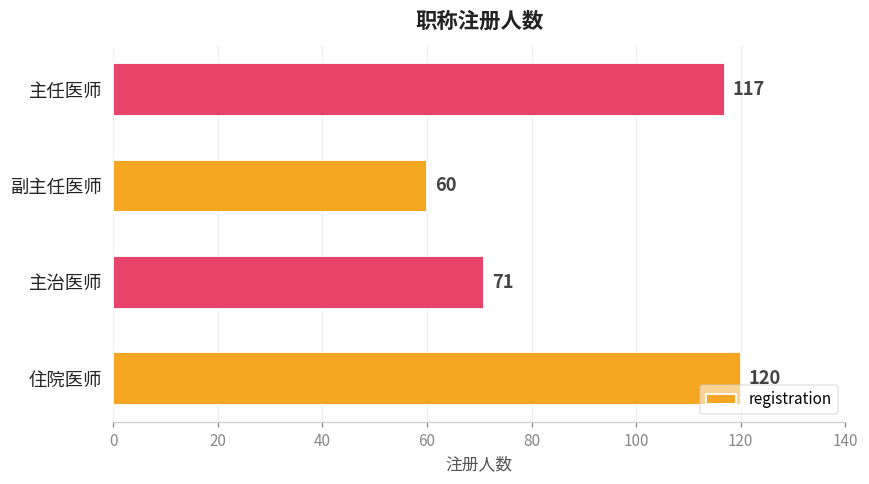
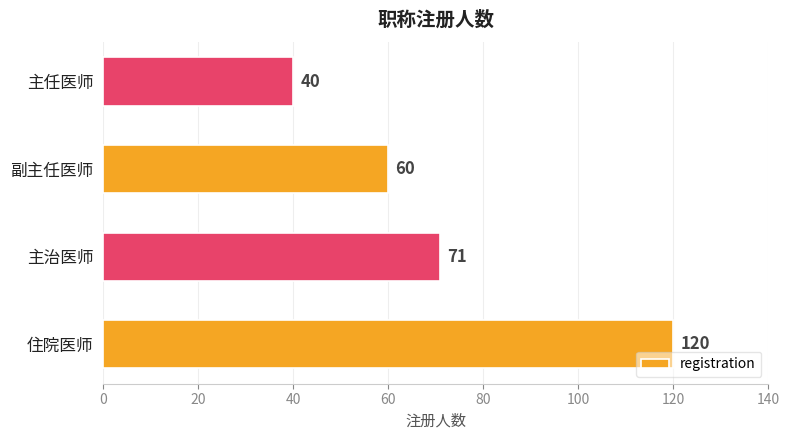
  {
-   "主任医师": 117,
+   "主任医师": 40,
    "副主任医师": 60,
    "主治医师": 71
  }
